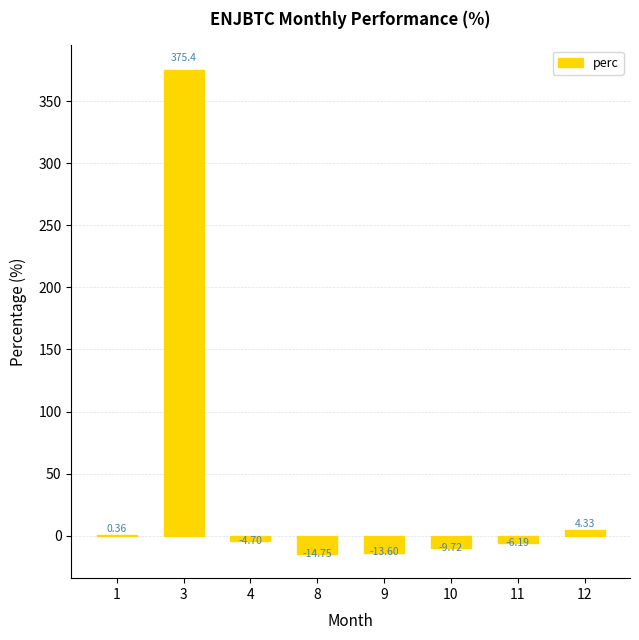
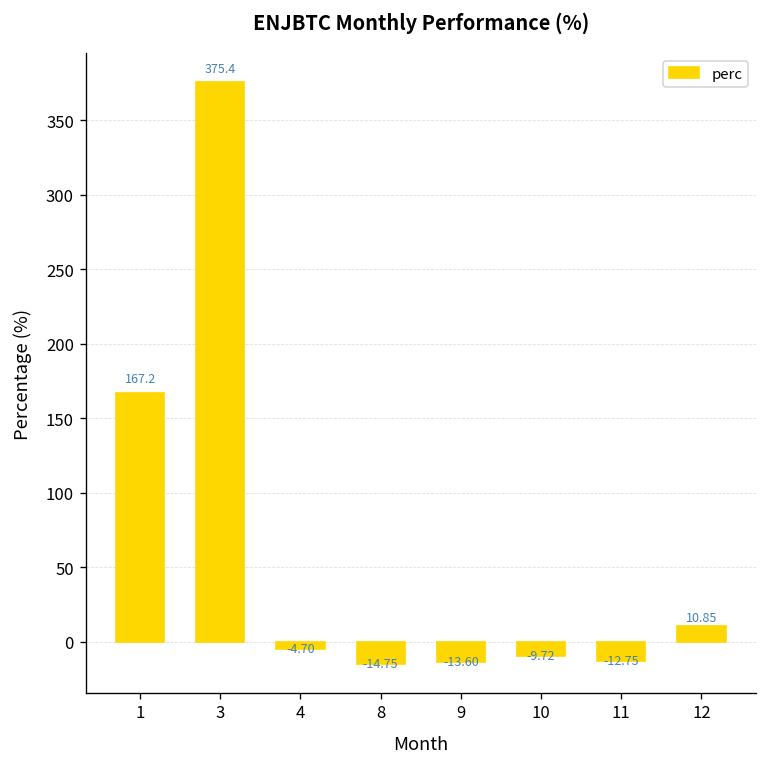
  {
-   "1": 0.36,
+   "1": 167.2,
    "3": 375.4,
    "4": -4.70,
    "8": -14.75,
    "9": -13.60,
    "10": -9.72,
-   "11": -6.19,
-   "12": 4.33
+   "11": -12.75,
+   "12": 10.85
  }
